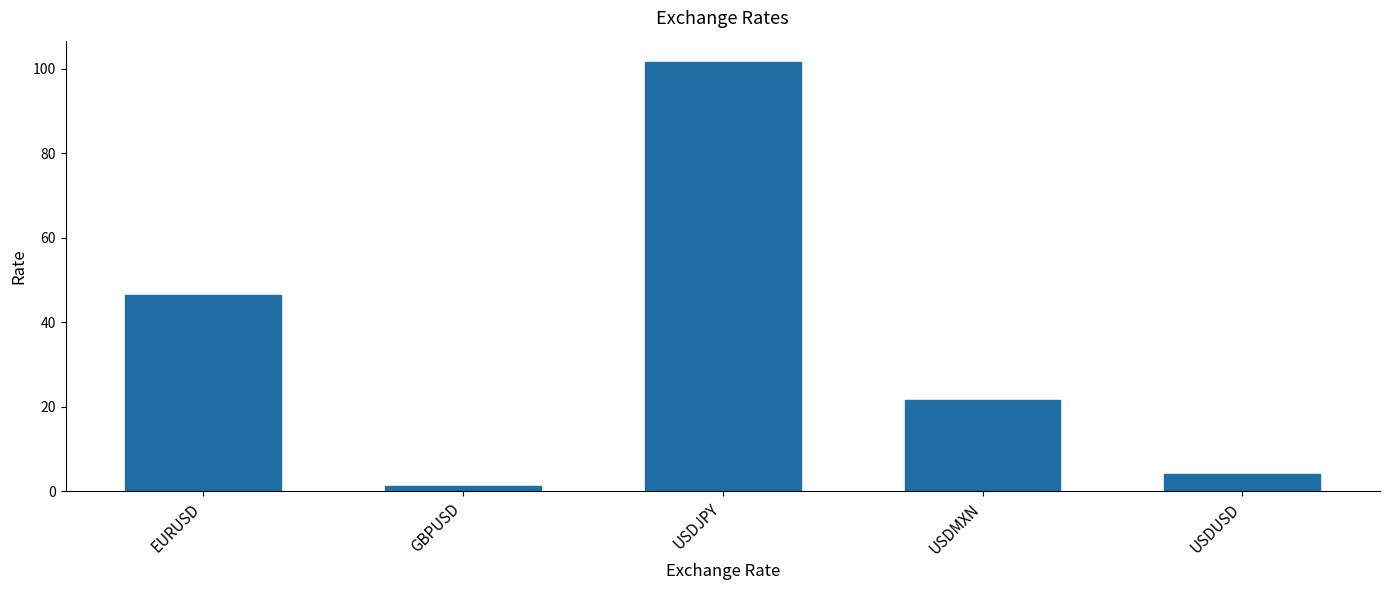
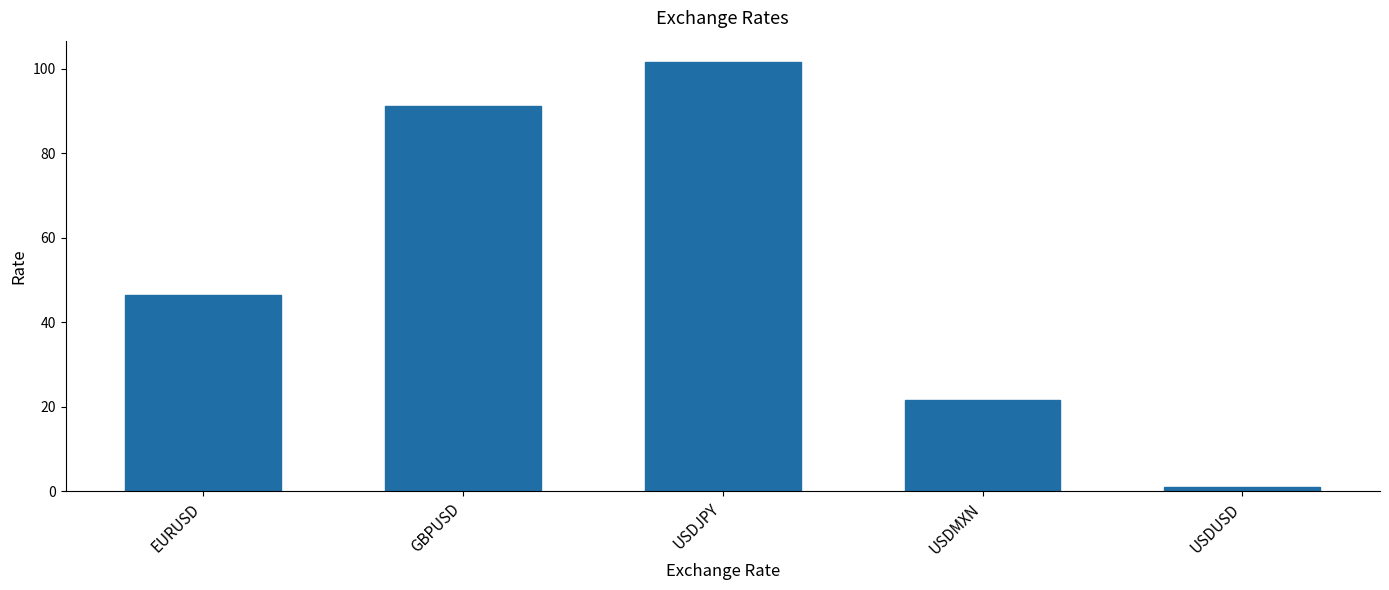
  {
    "EURUSD": 47,
-   "GBPUSD": 1,
+   "GBPUSD": 91,
    "USDJPY": 102,
    "USDMXN": 22,
-   "USDUSD": 4
+   "USDUSD": 1
  }
